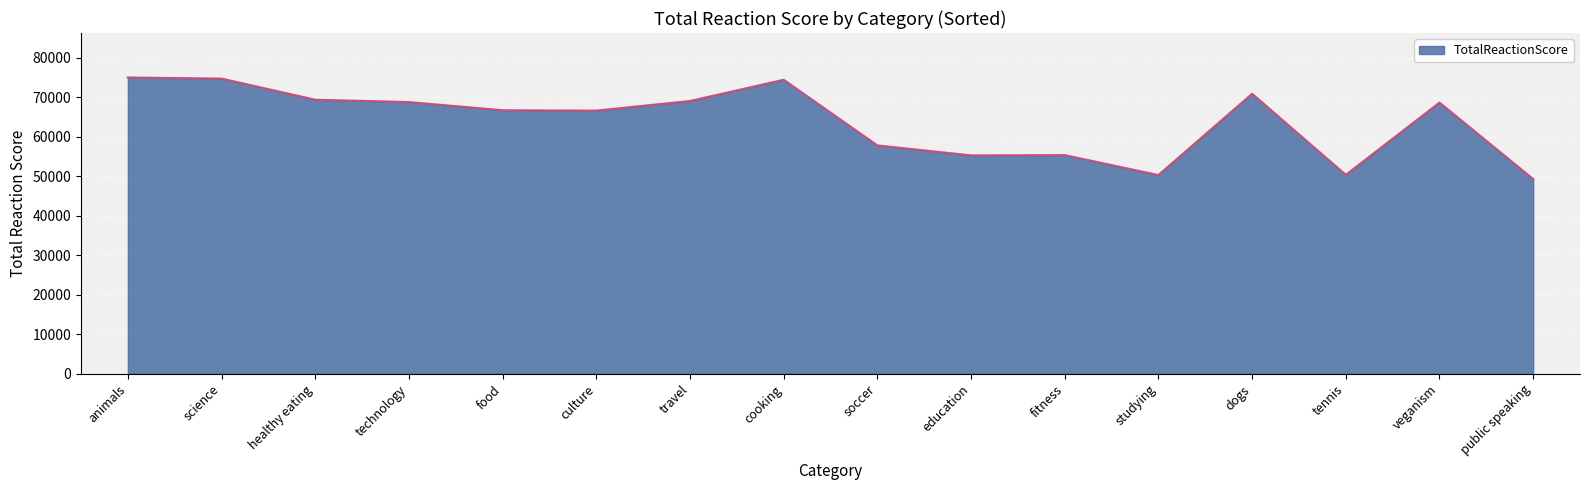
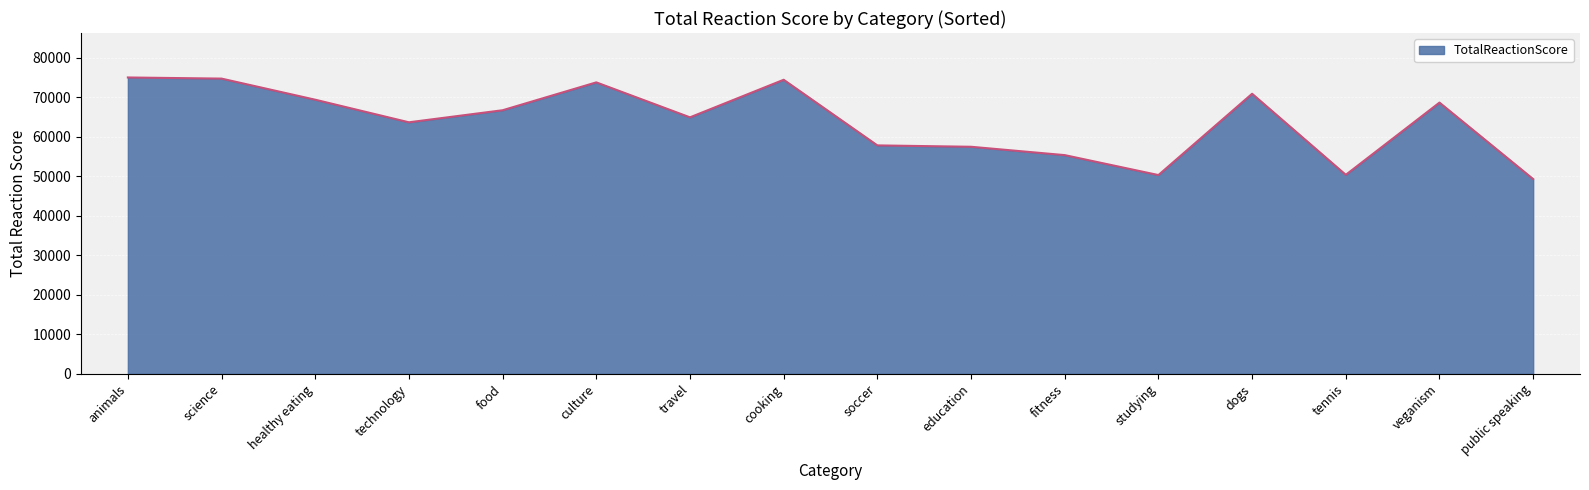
  {
    "animals": 75000,
    "science": 75000,
    "healthy eating": 69000,
-   "technology": 69000,
+   "technology": 64000,
    "food": 67000,
-   "culture": 67000,
-   "travel": 69000,
+   "culture": 74000,
+   "travel": 65000,
    "cooking": 74000,
    "soccer": 58000,
-   "education": 55000,
+   "education": 57000,
    "fitness": 55000,
    "studying": 50000,
    "dogs": 71000,
    "tennis": 50000,
    "veganism": 69000,
    "public speaking": 49000
  }
